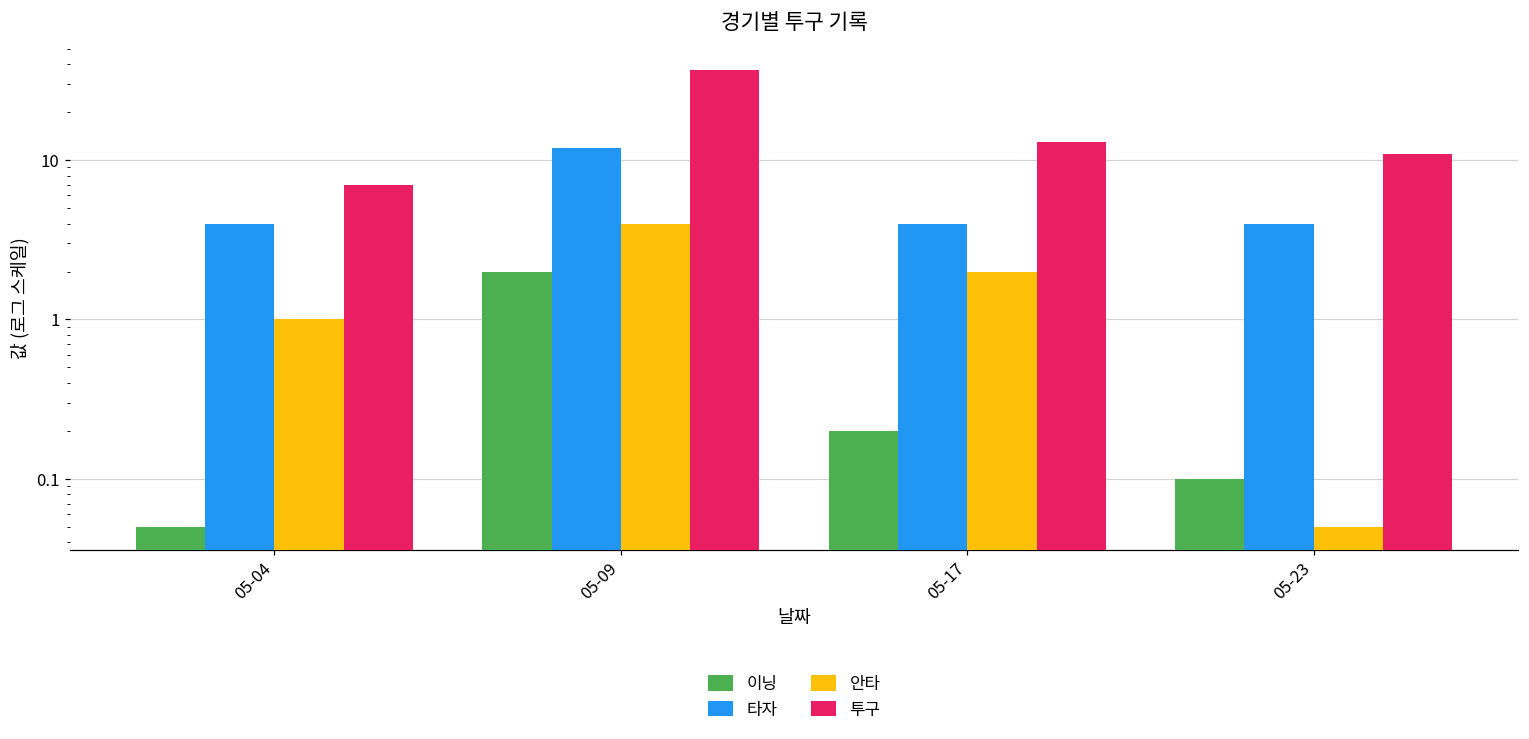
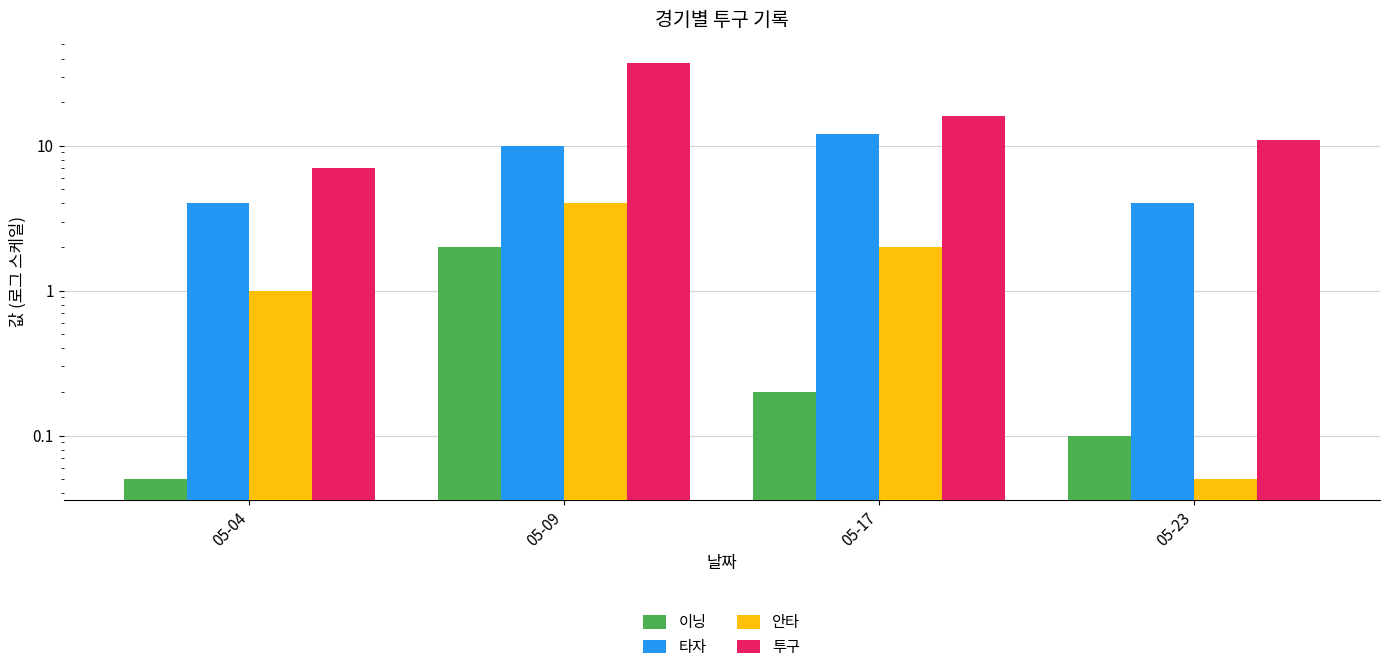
  {
    "이닝": {
      "05-04": 0.050,
      "05-09": 2,
      "05-17": 0.20,
      "05-23": 0.10
    },
    "타자": {
      "05-04": 4,
-     "05-09": 12,
-     "05-17": 4,
+     "05-09": 10,
+     "05-17": 12,
      "05-23": 4
    },
    "안타": {
      "05-04": 1,
      "05-09": 4,
      "05-17": 2,
      "05-23": 0.050
    },
    "투구": {
      "05-04": 7,
      "05-09": 37,
-     "05-17": 13,
+     "05-17": 16,
      "05-23": 11
    }
  }
